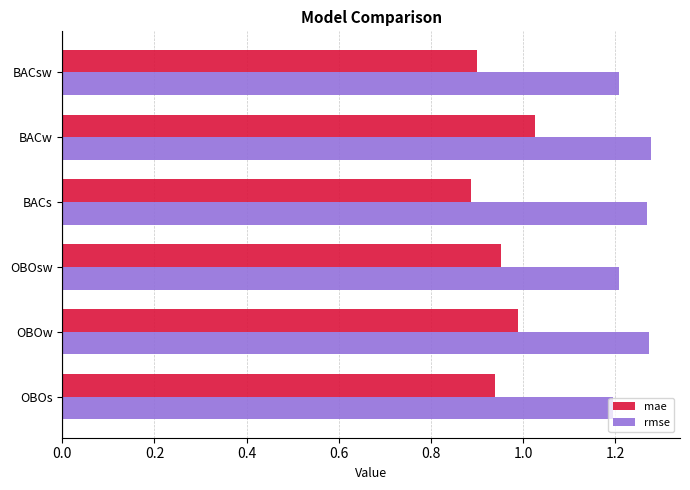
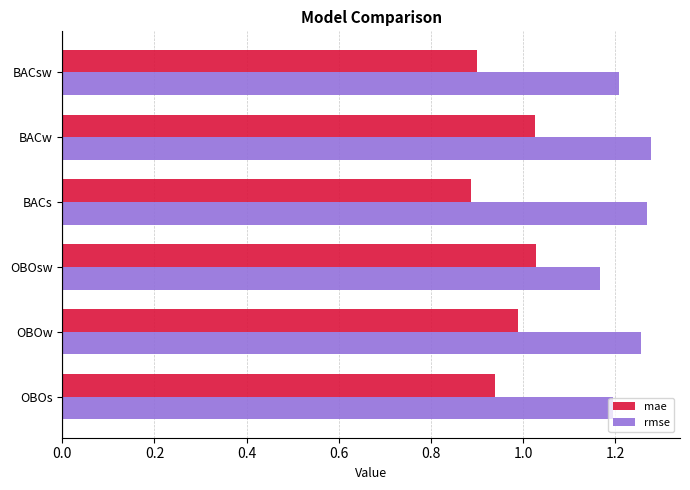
  {
    "mae": {
      "BACsw": 0.90,
      "BACw": 1.03,
      "BACs": 0.89,
-     "OBOsw": 0.95,
+     "OBOsw": 1.03,
      "OBOw": 0.99,
      "OBOs": 0.94
    },
    "rmse": {
      "BACsw": 1.21,
      "BACw": 1.28,
      "BACs": 1.27,
-     "OBOsw": 1.21,
-     "OBOw": 1.27
+     "OBOsw": 1.17,
+     "OBOw": 1.26
    }
  }
